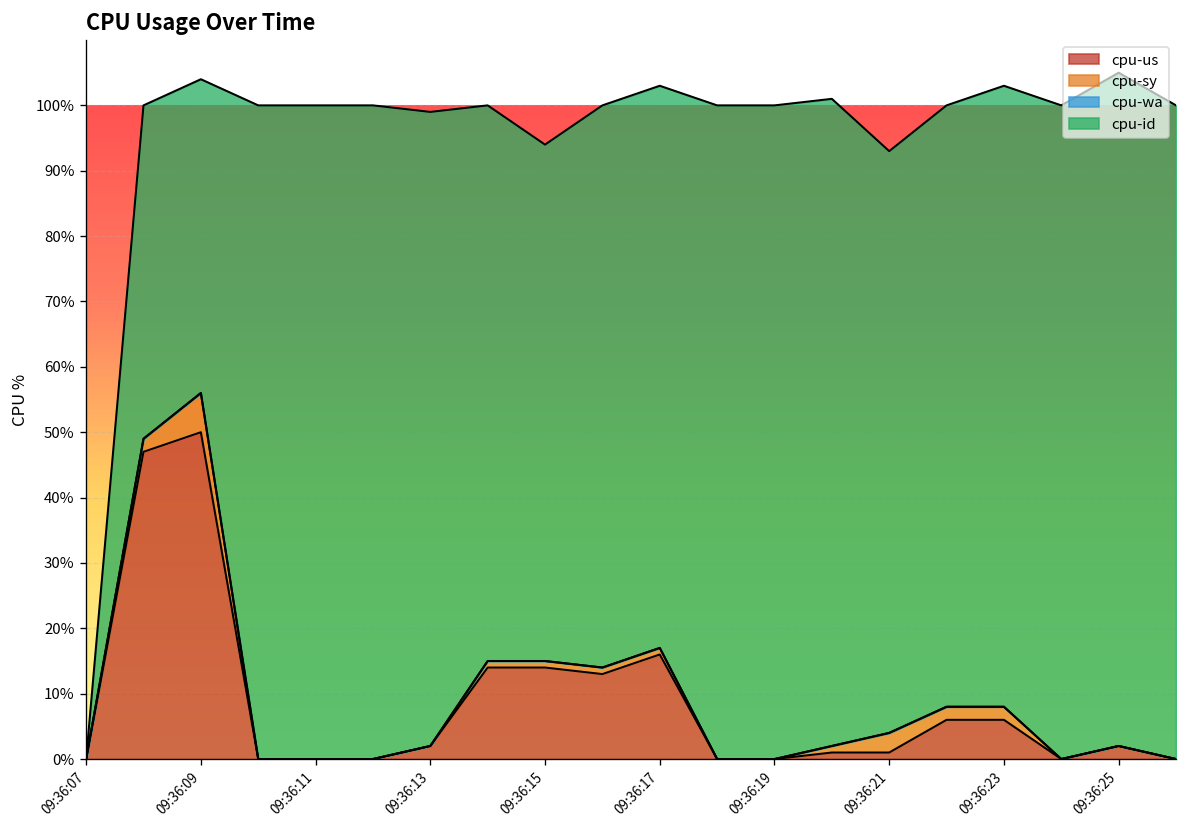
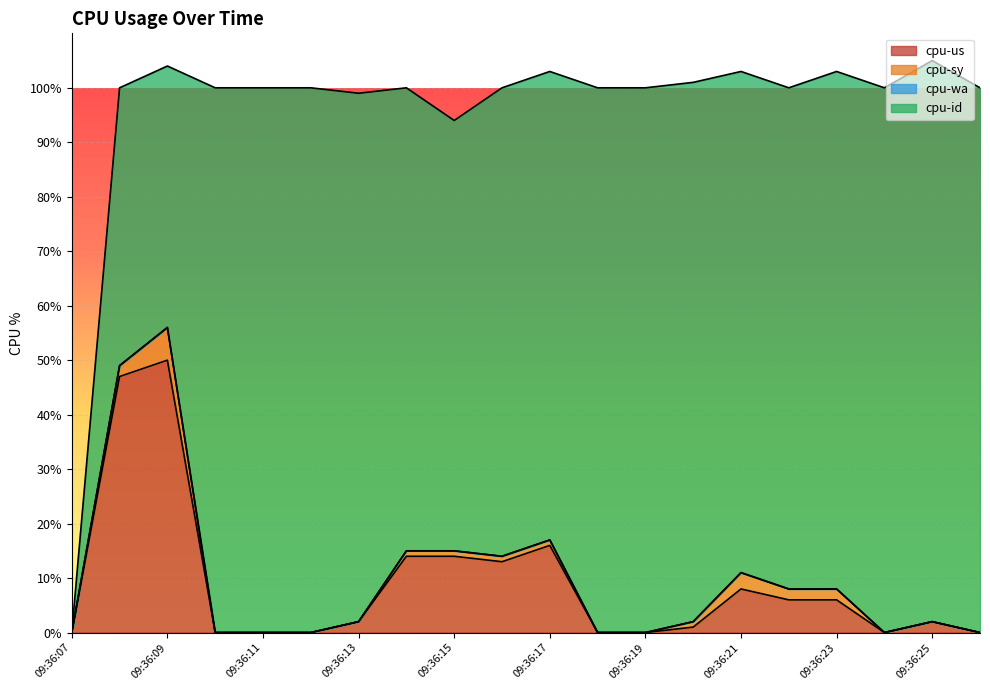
  {
    "cpu-us": {
      "09:36:09": "50%",
      "09:36:15": "14%",
      "09:36:17": "16%",
-     "09:36:21": "1%",
+     "09:36:21": "8%",
      "09:36:23": "6%"
    },
    "cpu-id": {
      "09:36:09": "48%",
      "09:36:11": "100%",
      "09:36:13": "97%",
      "09:36:15": "79%",
      "09:36:17": "86%",
      "09:36:19": "100%",
-     "09:36:21": "89%",
+     "09:36:21": "92%",
      "09:36:23": "95%"
    }
  }
